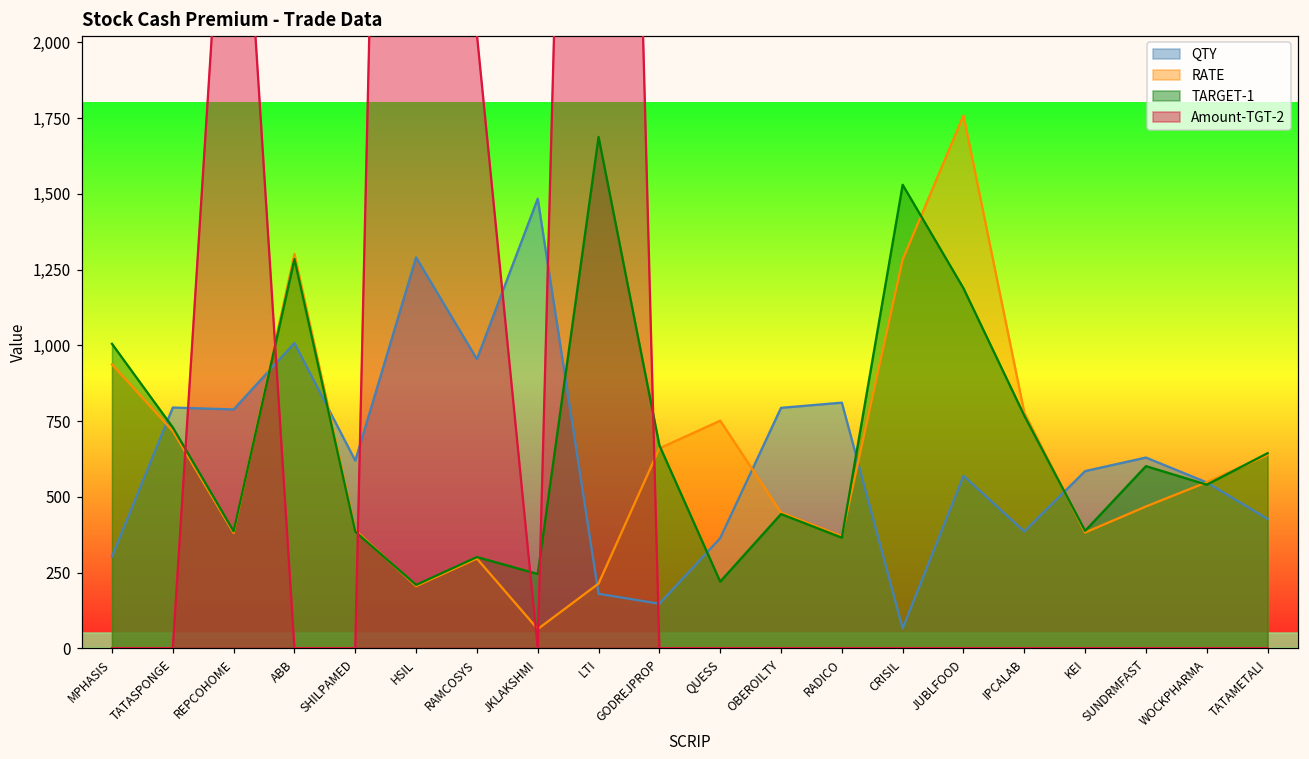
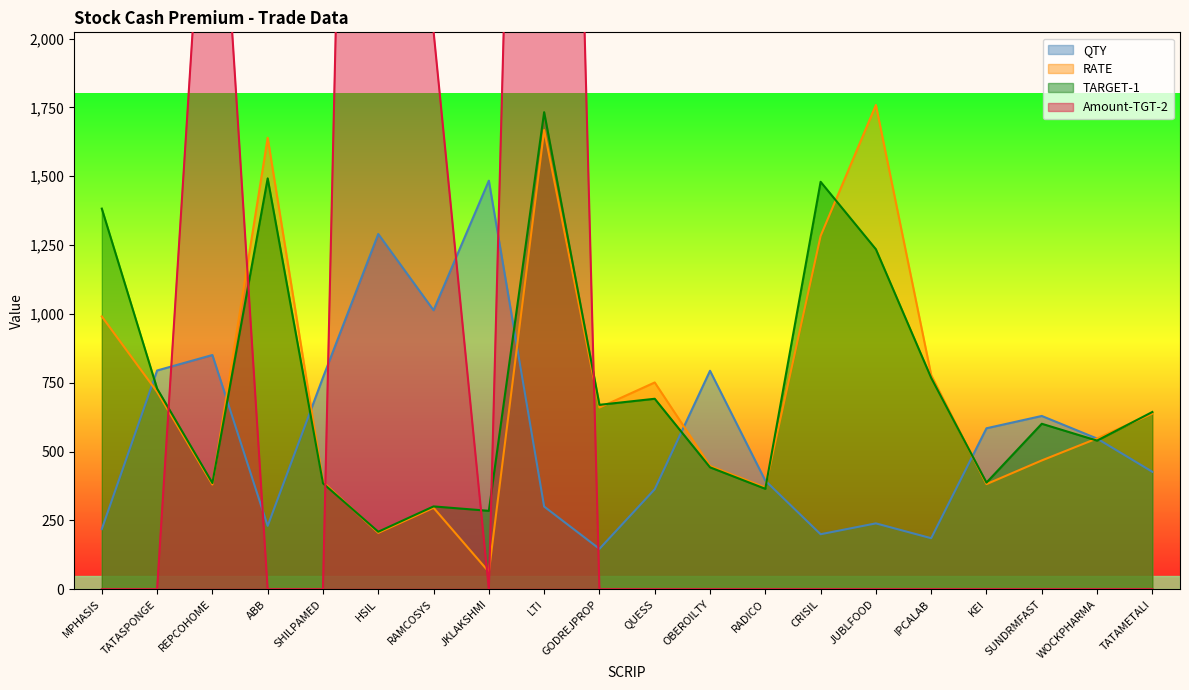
  {
    "QTY": {
-     "MPHASIS": "300",
+     "MPHASIS": "220",
      "TATASPONGE": "790",
-     "REPCOHOME": "790",
-     "ABB": "1,010",
-     "SHILPAMED": "620",
+     "REPCOHOME": "850",
+     "ABB": "230",
+     "SHILPAMED": "770",
      "HSIL": "1,290",
-     "RAMCOSYS": "950",
+     "RAMCOSYS": "1,010",
      "JKLAKSHMI": "1,480",
-     "LTI": "180",
+     "LTI": "300",
      "GODREJPROP": "150",
      "QUESS": "360",
      "OBEROILTY": "790",
-     "RADICO": "810",
-     "CRISIL": "70",
-     "JUBLFOOD": "570",
-     "IPCALAB": "390",
+     "RADICO": "390",
+     "CRISIL": "200",
+     "JUBLFOOD": "240",
+     "IPCALAB": "190",
      "KEI": "580",
      "SUNDRMFAST": "630",
      "TATAMETALI": "430"
    },
    "RATE": {
-     "MPHASIS": "940",
+     "MPHASIS": "990",
      "TATASPONGE": "720",
-     "ABB": "1,300",
+     "ABB": "1,640",
      "JKLAKSHMI": "60",
-     "LTI": "210",
+     "LTI": "1,670",
      "GODREJPROP": "660",
      "QUESS": "750",
      "CRISIL": "1,280",
      "JUBLFOOD": "1,760",
      "IPCALAB": "780",
      "SUNDRMFAST": "470"
    },
    "TARGET-1": {
-     "MPHASIS": "1,010",
+     "MPHASIS": "1,380",
      "TATASPONGE": "730",
-     "ABB": "1,290",
-     "JKLAKSHMI": "250",
-     "LTI": "1,690",
+     "ABB": "1,490",
+     "JKLAKSHMI": "290",
+     "LTI": "1,730",
      "GODREJPROP": "670",
-     "QUESS": "220",
-     "CRISIL": "1,530",
-     "JUBLFOOD": "1,190",
+     "QUESS": "690",
+     "CRISIL": "1,480",
+     "JUBLFOOD": "1,240",
      "IPCALAB": "770",
      "SUNDRMFAST": "600"
    },
    "Amount-TGT-2": {
      "RAMCOSYS": "2,030"
    }
  }
